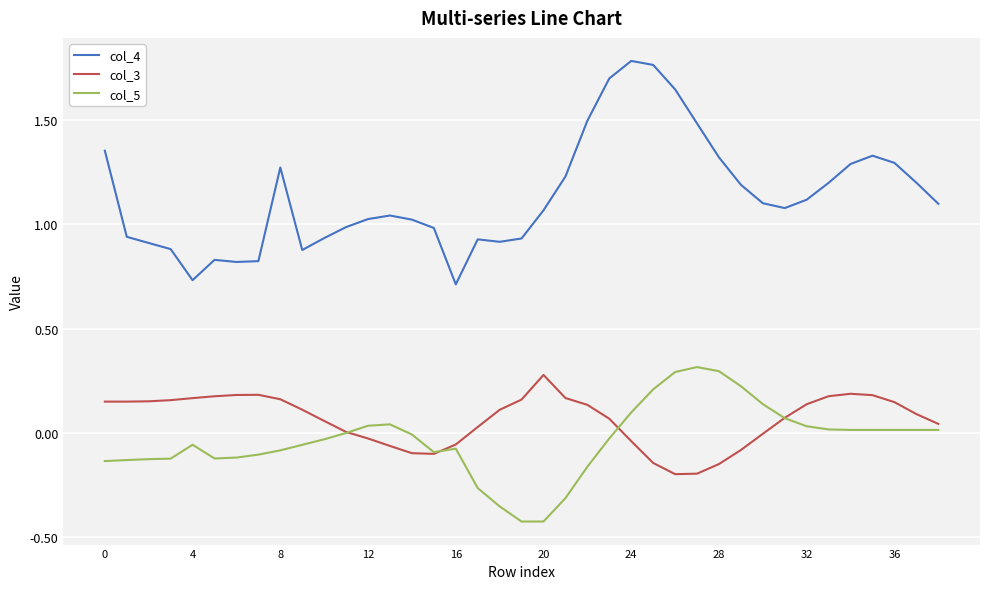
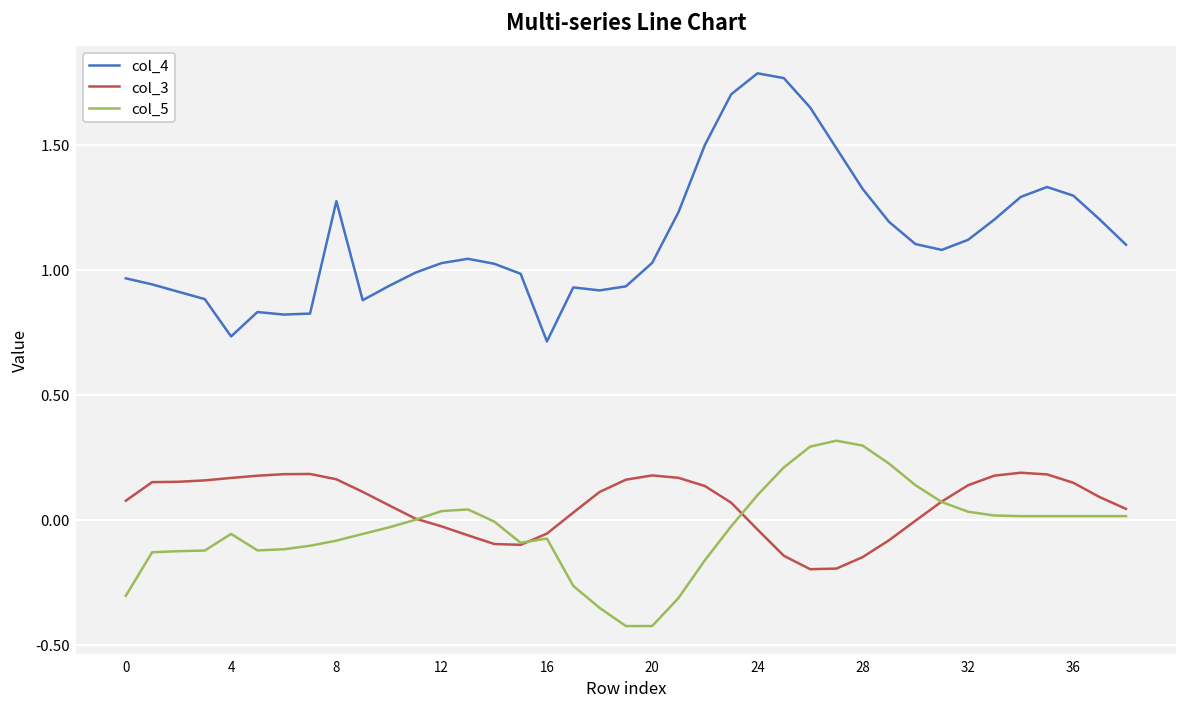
  {
    "col_4": {
-     "0": 1.35,
+     "0": 0.96,
      "4": 0.73,
      "8": 1.27,
      "12": 1.03,
      "16": 0.71,
-     "20": 1.07,
+     "20": 1.03,
      "24": 1.78,
      "28": 1.32,
      "32": 1.12,
      "36": 1.30
    },
    "col_3": {
-     "0": 0.15,
+     "0": 0.08,
      "4": 0.17,
      "8": 0.16,
      "12": -0.03,
      "16": -0.06,
-     "20": 0.28,
+     "20": 0.18,
      "24": -0.04,
      "28": -0.15,
      "32": 0.14,
      "36": 0.15
    },
    "col_5": {
-     "0": -0.14,
+     "0": -0.30,
      "4": -0.06,
      "8": -0.08,
      "12": 0.03,
      "16": -0.08,
      "20": -0.43,
      "24": 0.10,
      "28": 0.30,
      "32": 0.03,
      "36": 0.01
    }
  }
